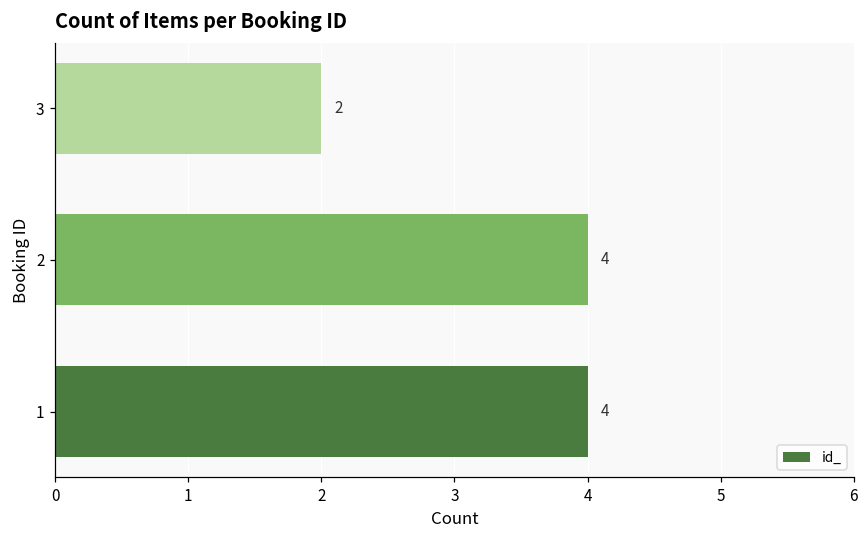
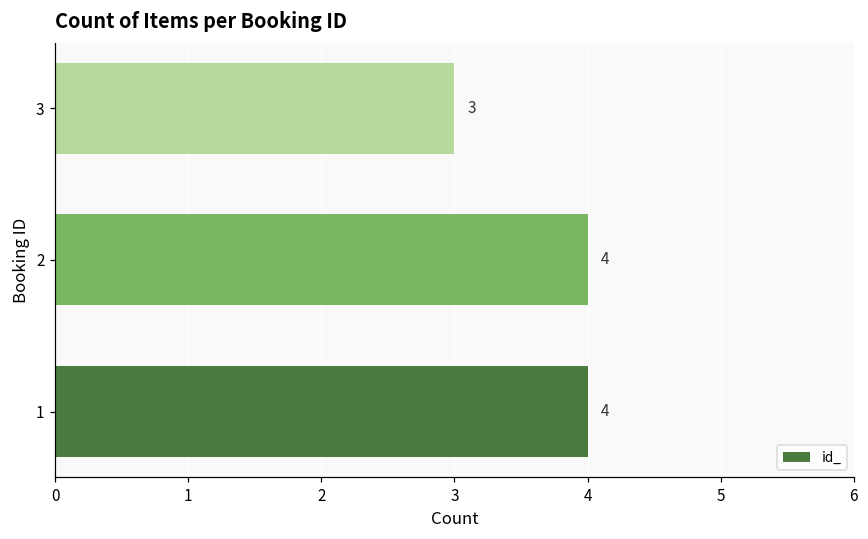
  {
-   "3": 2,
+   "3": 3,
    "2": 4,
    "1": 4
  }
